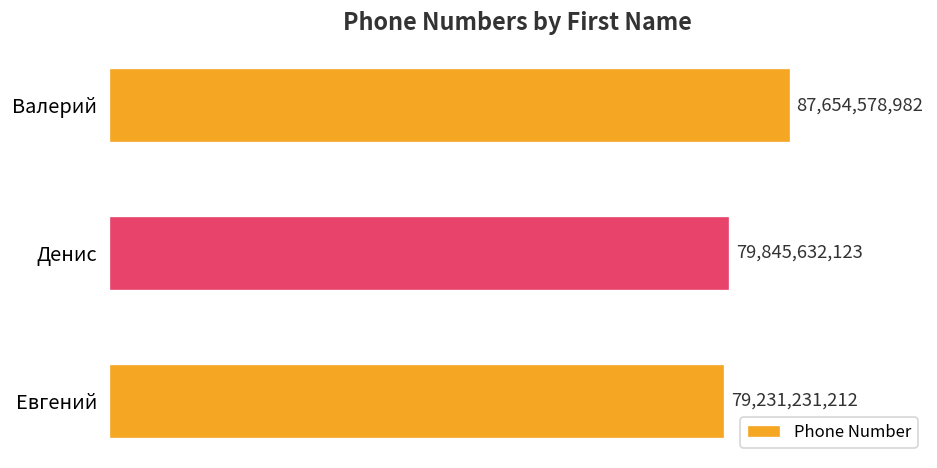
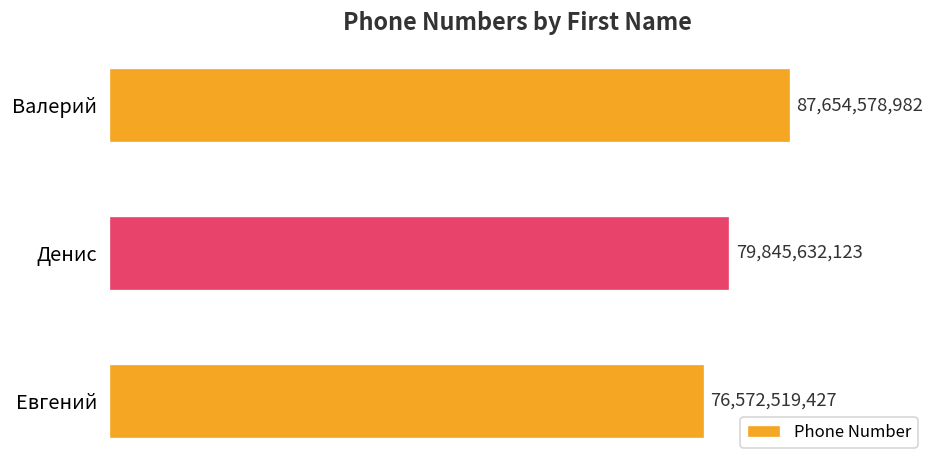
  {
    "Валерий": "87,654,578,982",
    "Денис": "79,845,632,123",
-   "Евгений": "79,231,231,212"
+   "Евгений": "76,572,519,427"
  }
